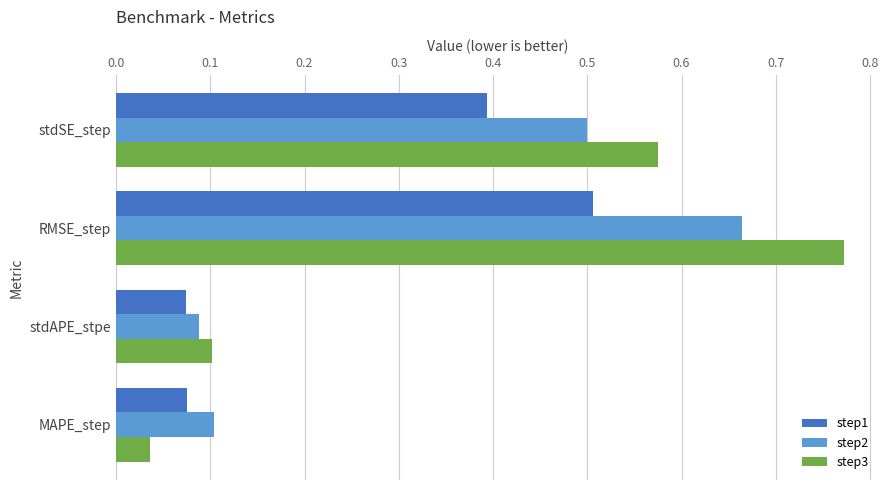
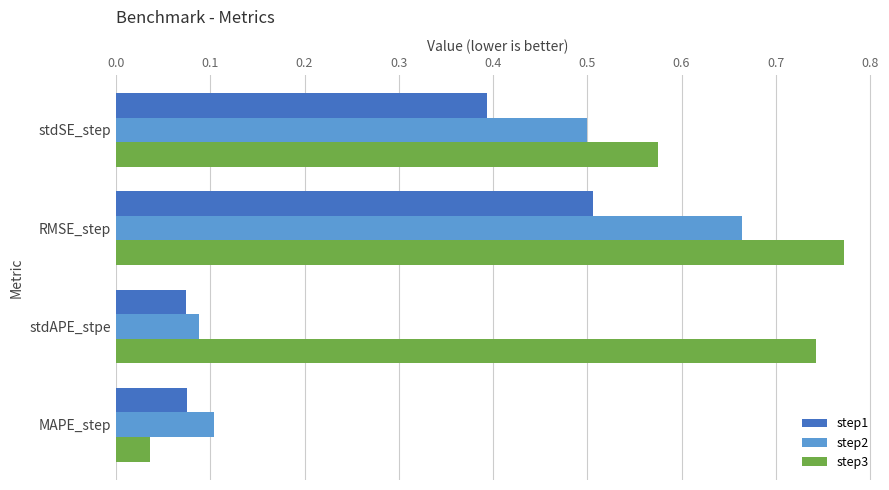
  {
    "step3": {
      "stdSE_step": 0.58,
      "RMSE_step": 0.77,
-     "stdAPE_stpe": 0.10,
+     "stdAPE_stpe": 0.74,
      "MAPE_step": 0.04
    }
  }
